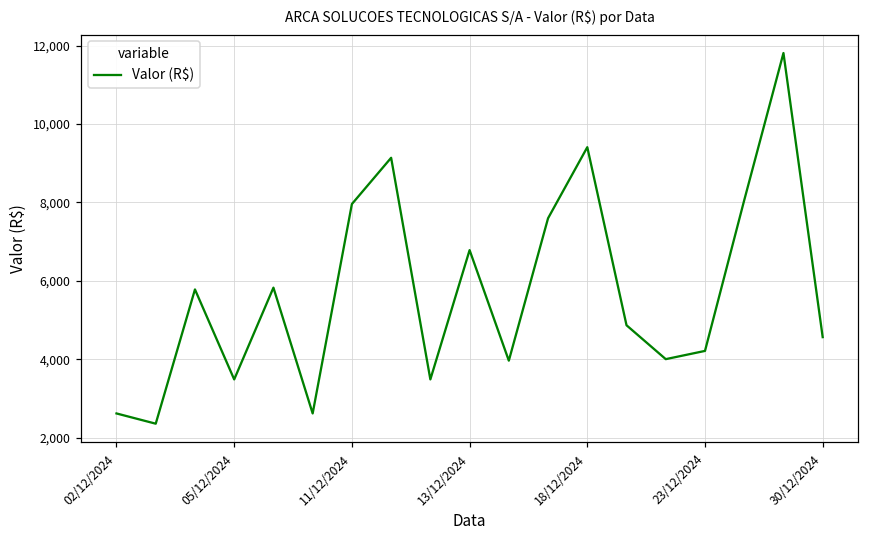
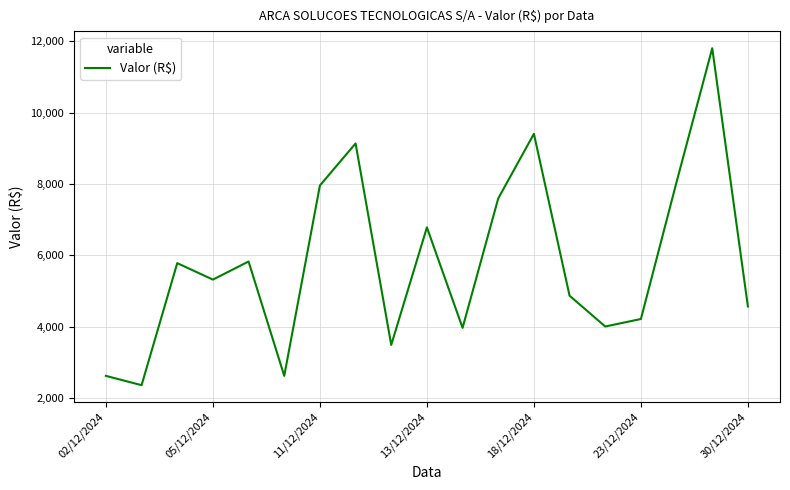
  {
    "02/12/2024": "2,600",
-   "05/12/2024": "3,500",
+   "05/12/2024": "5,300",
    "13/12/2024": "6,800",
    "18/12/2024": "9,400",
    "23/12/2024": "4,200",
    "30/12/2024": "4,600"
  }
